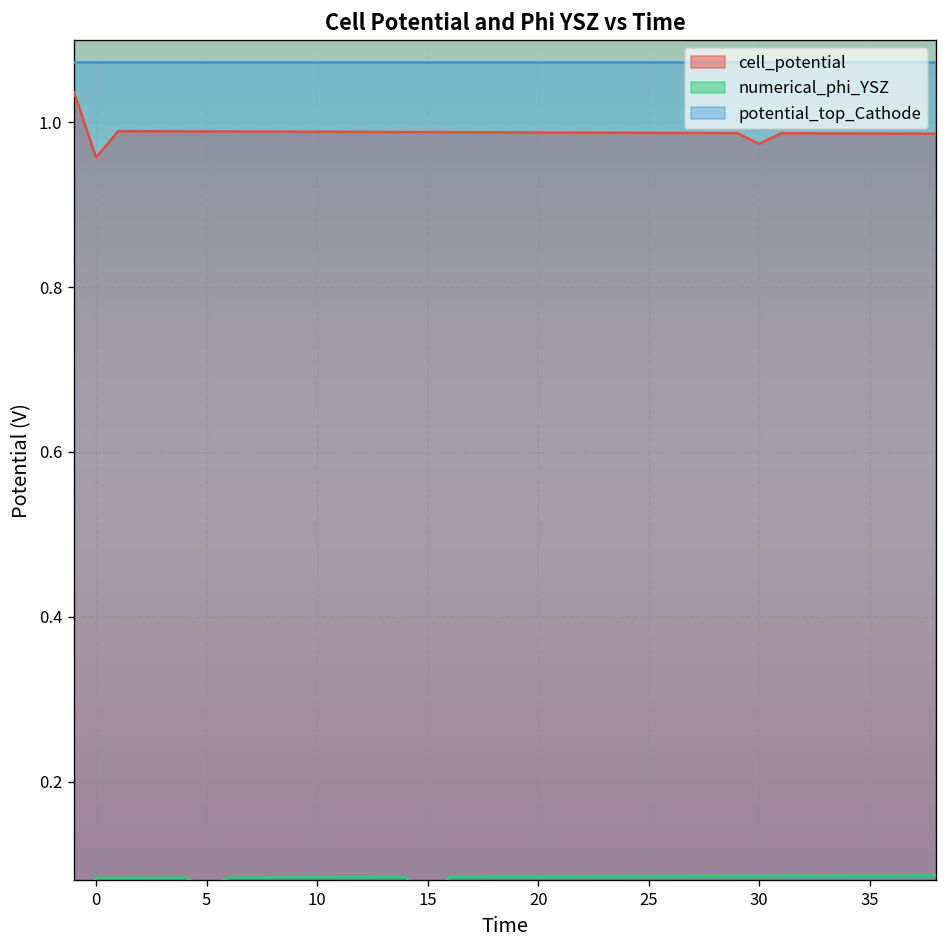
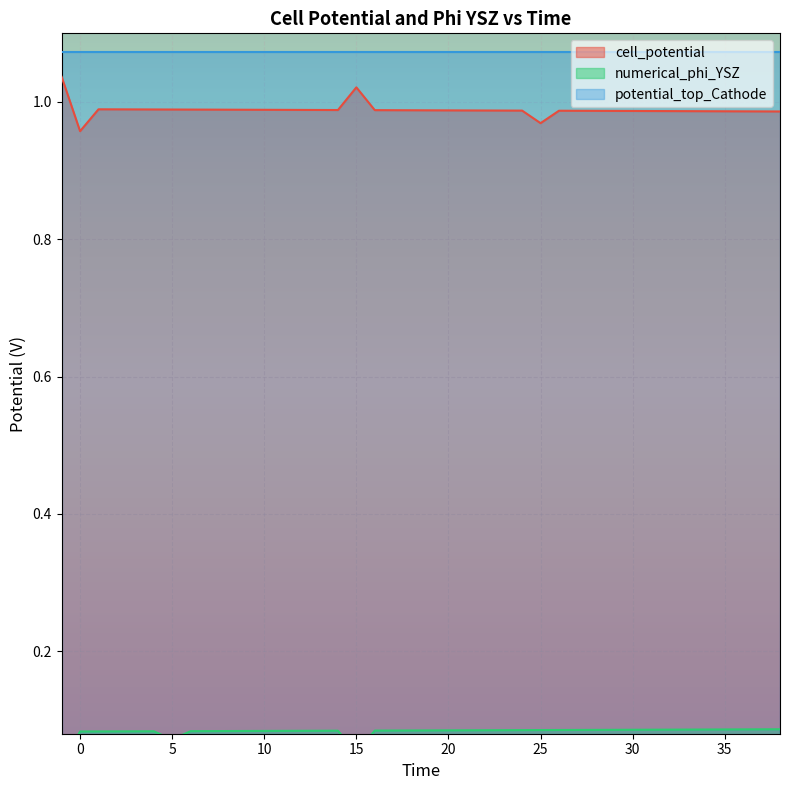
  {
    "cell_potential": {
      "0": 0.96,
      "5": 0.99,
      "10": 0.99,
-     "15": 0.99,
+     "15": 1.02,
      "20": 0.99,
-     "25": 0.99,
-     "30": 0.97,
+     "25": 0.97,
+     "30": 0.99,
      "35": 0.99
    },
    "numerical_phi_YSZ": {
      "0": 0.08,
      "10": 0.08,
      "20": 0.08,
      "25": 0.09,
      "30": 0.09,
      "35": 0.09
    },
    "potential_top_Cathode": {
      "0": 1.07,
      "5": 1.07,
      "10": 1.07,
      "15": 1.07,
      "20": 1.07,
      "25": 1.07
    }
  }
